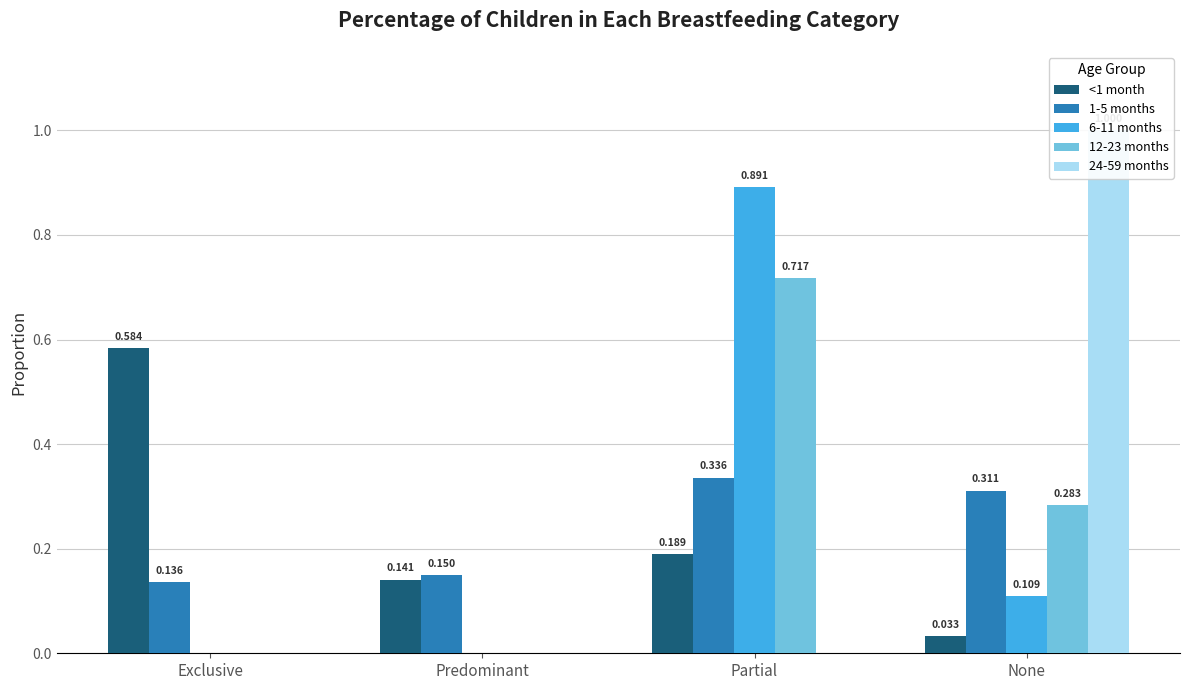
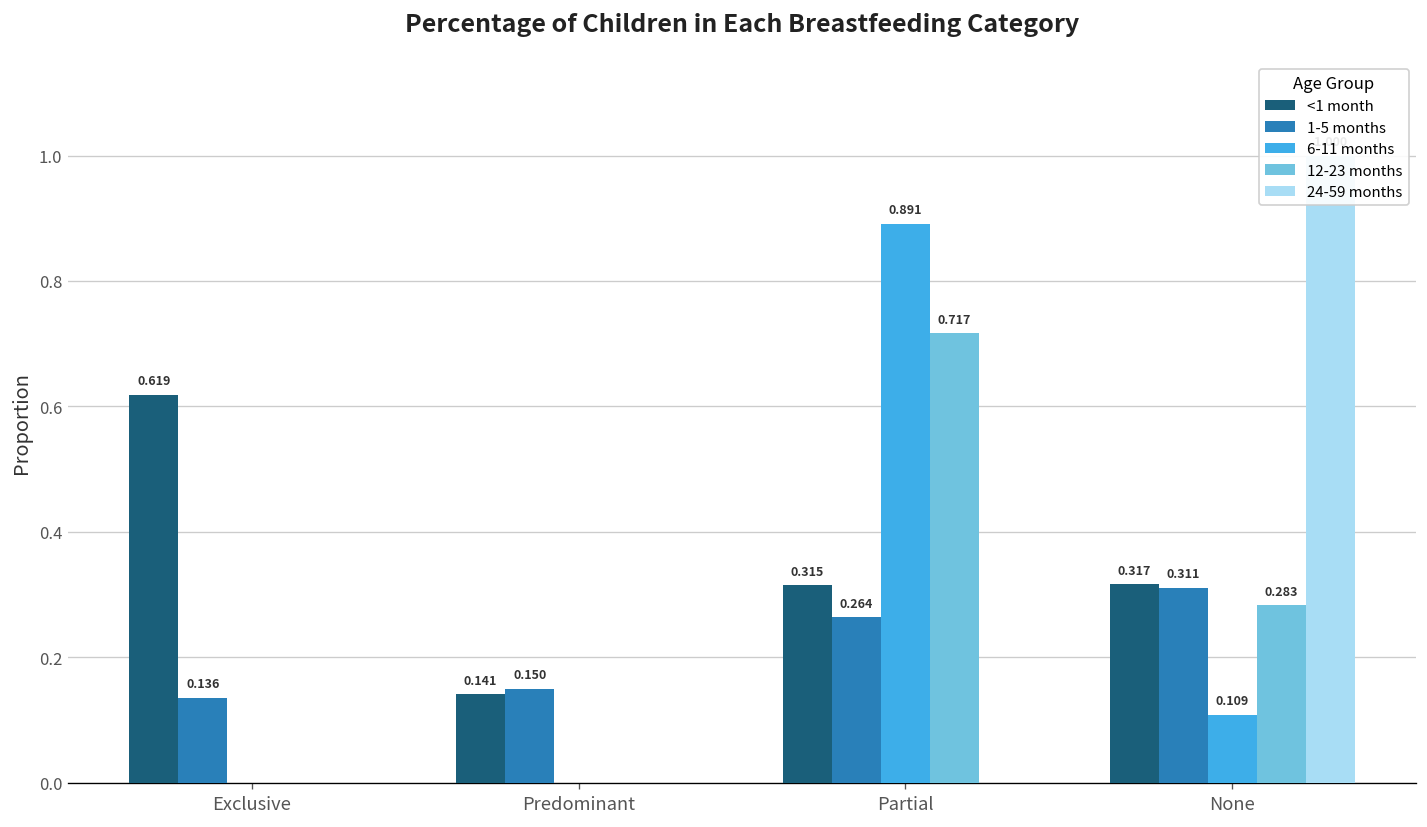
  {
    "<1 month": {
-     "Exclusive": 0.584,
+     "Exclusive": 0.619,
      "Predominant": 0.141,
-     "Partial": 0.189,
-     "None": 0.033
+     "Partial": 0.315,
+     "None": 0.317
    },
    "1-5 months": {
      "Exclusive": 0.136,
      "Predominant": 0.150,
-     "Partial": 0.336,
+     "Partial": 0.264,
      "None": 0.311
    },
    "24-59 months": {
      "Exclusive": 0.00,
      "Predominant": 0.00,
      "Partial": 0.00
    }
  }
